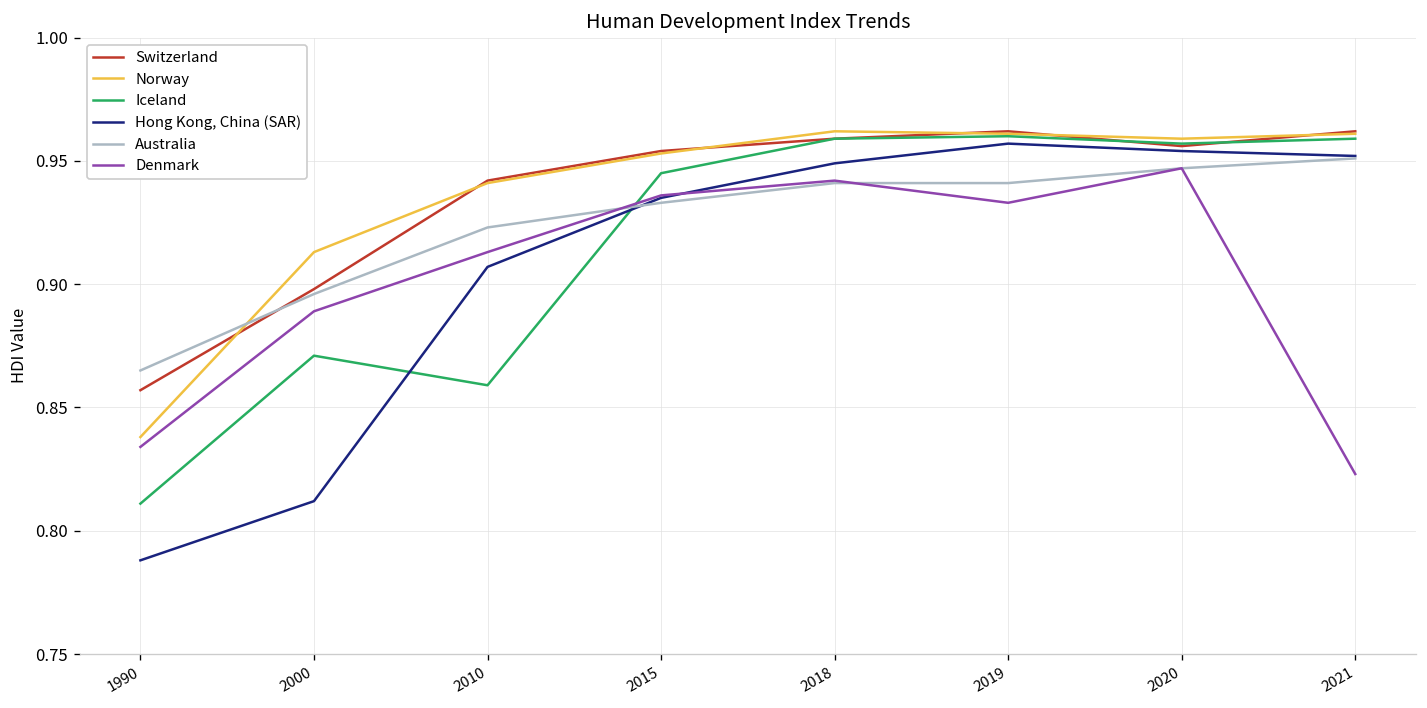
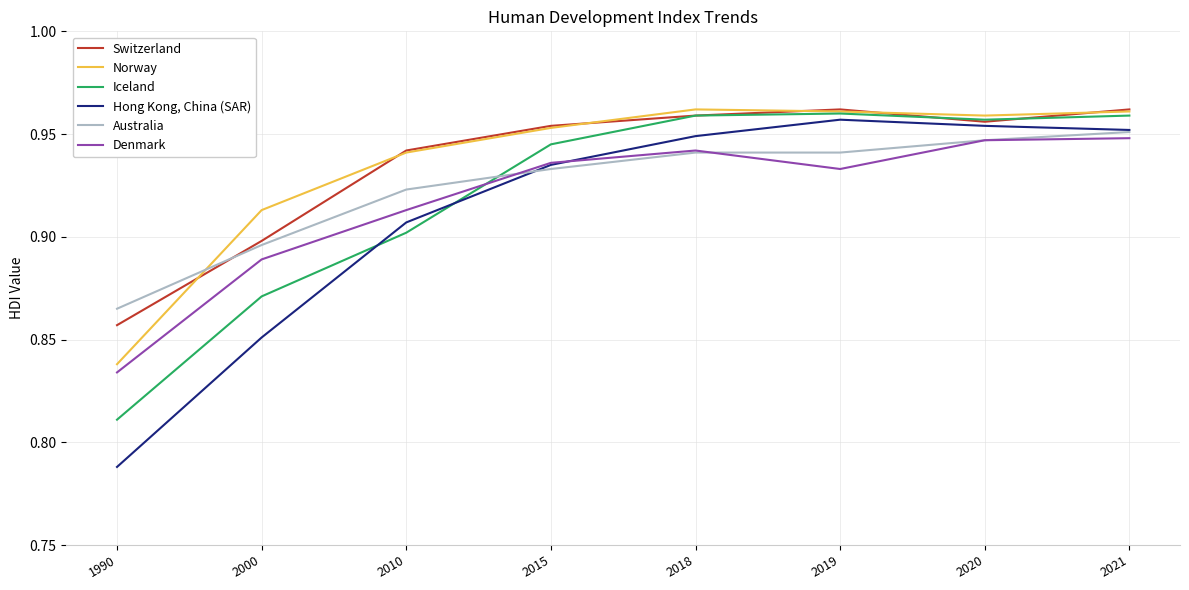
  {
    "Switzerland": {
      "1990": 0.857,
      "2000": 0.898
    },
    "Norway": {
      "1990": 0.838,
      "2000": 0.913,
      "2018": 0.962,
      "2020": 0.959
    },
    "Iceland": {
      "1990": 0.811,
      "2000": 0.871,
-     "2010": 0.859,
+     "2010": 0.902,
      "2015": 0.945,
      "2021": 0.959
    },
    "Hong Kong, China (SAR)": {
      "1990": 0.788,
-     "2000": 0.812,
+     "2000": 0.851,
      "2010": 0.907,
      "2018": 0.949,
      "2019": 0.957,
      "2020": 0.954
    },
    "Australia": {
      "1990": 0.865,
      "2000": 0.896,
      "2010": 0.923,
      "2015": 0.933,
      "2019": 0.941
    },
    "Denmark": {
      "1990": 0.834,
      "2000": 0.889,
      "2010": 0.913,
      "2019": 0.933,
-     "2021": 0.823
+     "2021": 0.948
    }
  }
